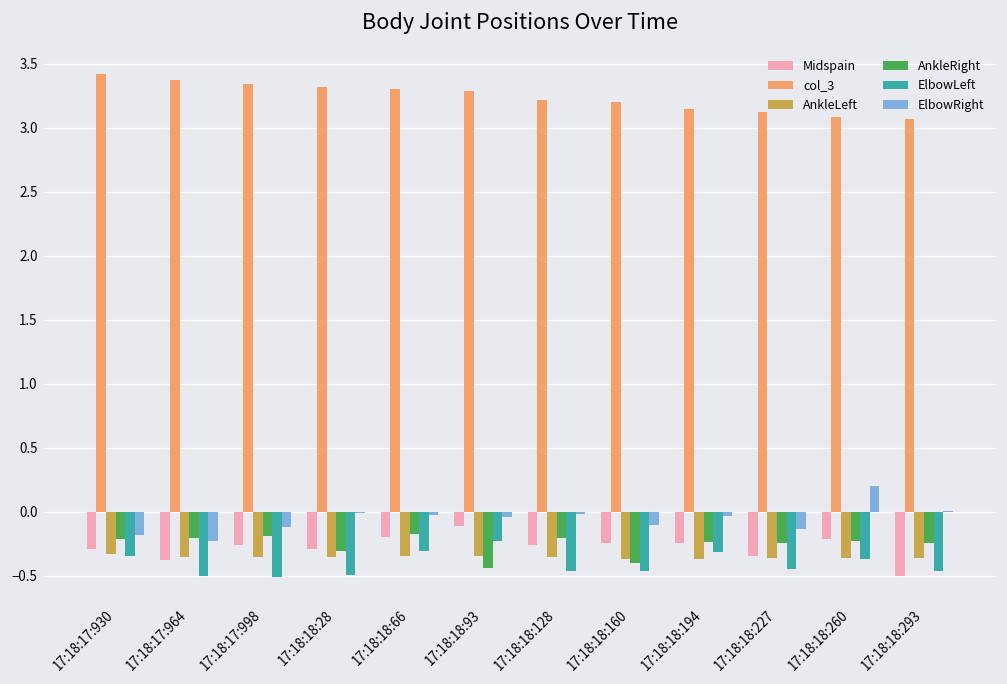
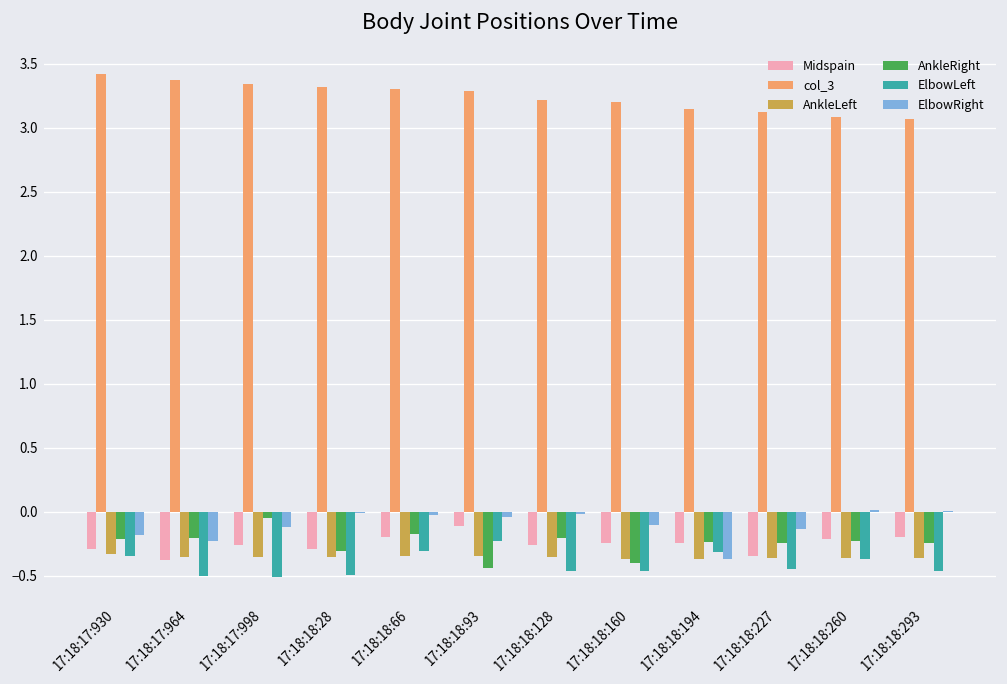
  {
    "Midspain": {
      "17:18:17:930": -0.29,
      "17:18:17:964": -0.38,
      "17:18:17:998": -0.26,
      "17:18:18:28": -0.29,
      "17:18:18:66": -0.20,
      "17:18:18:93": -0.11,
      "17:18:18:128": -0.26,
      "17:18:18:160": -0.25,
      "17:18:18:194": -0.25,
      "17:18:18:227": -0.35,
      "17:18:18:260": -0.21,
-     "17:18:18:293": -0.50
+     "17:18:18:293": -0.20
    },
    "AnkleRight": {
      "17:18:17:930": -0.21,
      "17:18:17:964": -0.20,
-     "17:18:17:998": -0.19,
+     "17:18:17:998": -0.05,
      "17:18:18:28": -0.30,
      "17:18:18:66": -0.18,
      "17:18:18:93": -0.44,
      "17:18:18:128": -0.21,
      "17:18:18:160": -0.40,
      "17:18:18:194": -0.23,
      "17:18:18:227": -0.25,
      "17:18:18:260": -0.23,
      "17:18:18:293": -0.25
    },
    "ElbowLeft": {
      "17:18:17:930": -0.35,
      "17:18:17:964": -0.50,
      "17:18:17:998": -0.51,
      "17:18:18:28": -0.50,
      "17:18:18:66": -0.30,
      "17:18:18:93": -0.23,
      "17:18:18:128": -0.47,
      "17:18:18:160": -0.46,
      "17:18:18:194": -0.32,
      "17:18:18:227": -0.45,
      "17:18:18:260": -0.37,
      "17:18:18:293": -0.47
    },
    "ElbowRight": {
      "17:18:17:930": -0.18,
      "17:18:17:964": -0.23,
      "17:18:17:998": -0.12,
      "17:18:18:66": -0.03,
      "17:18:18:93": -0.04,
      "17:18:18:160": -0.11,
-     "17:18:18:194": -0.03,
+     "17:18:18:194": -0.37,
      "17:18:18:227": -0.14,
-     "17:18:18:260": 0.20
+     "17:18:18:260": 0.01
    }
  }
